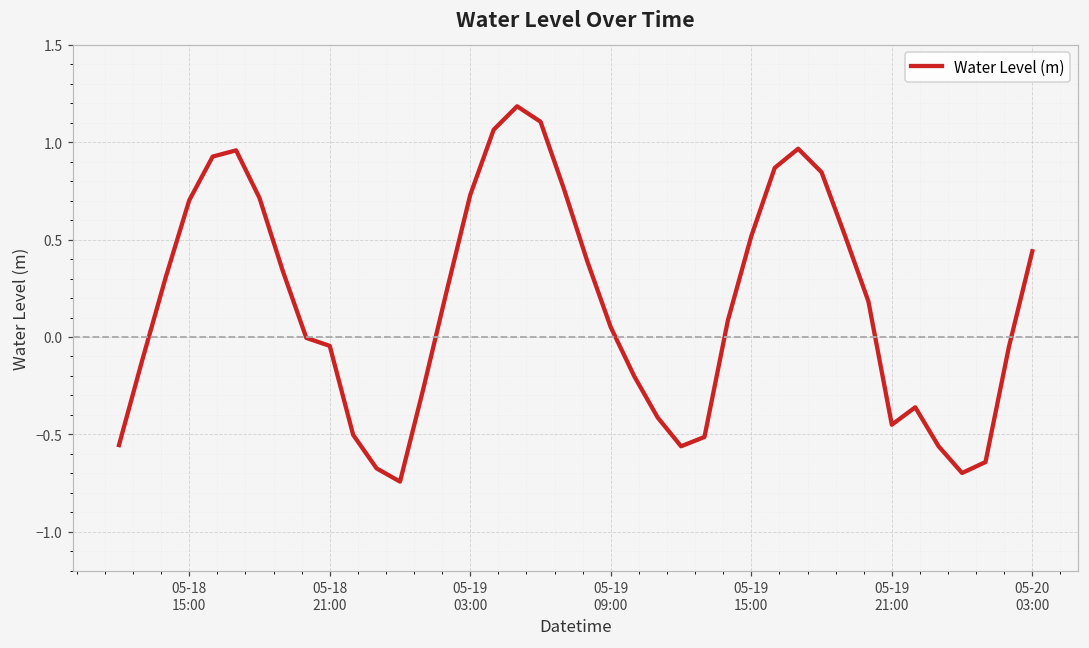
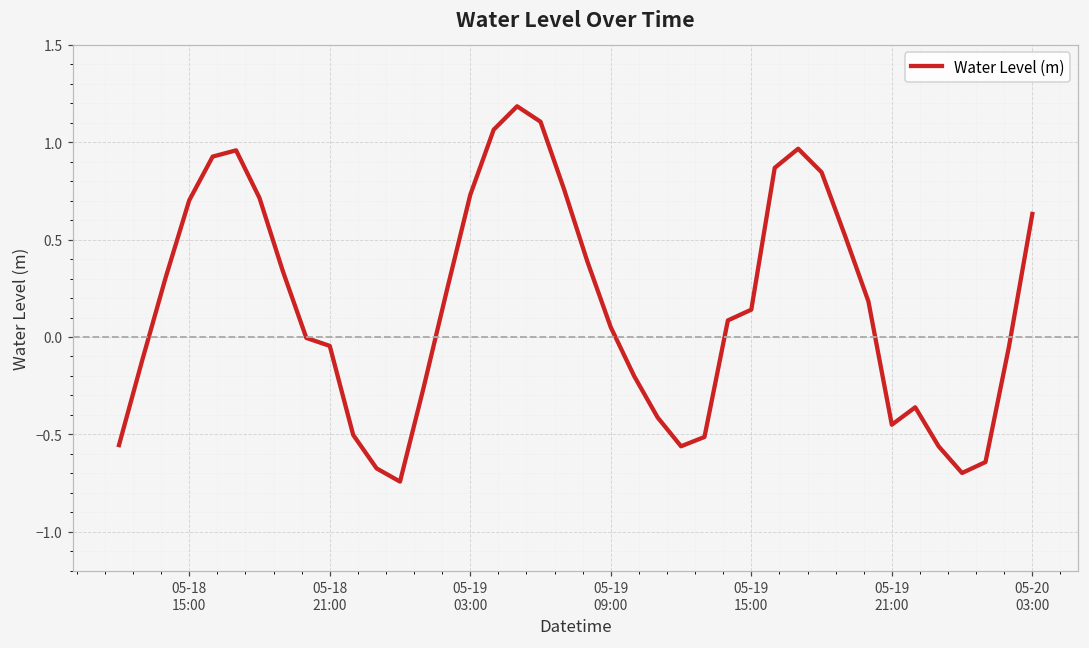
  {
    "05-18 15:00": 0.70,
    "05-18 21:00": -0.05,
    "05-19 03:00": 0.73,
    "05-19 09:00": 0.05,
-   "05-19 15:00": 0.52,
+   "05-19 15:00": 0.14,
    "05-19 21:00": -0.45,
-   "05-20 03:00": 0.44
+   "05-20 03:00": 0.63
  }
